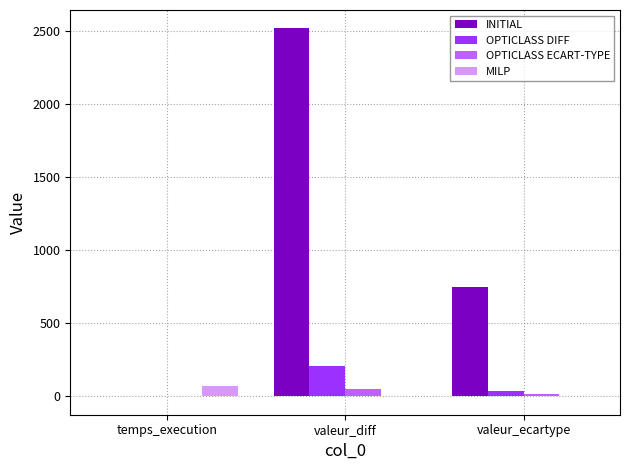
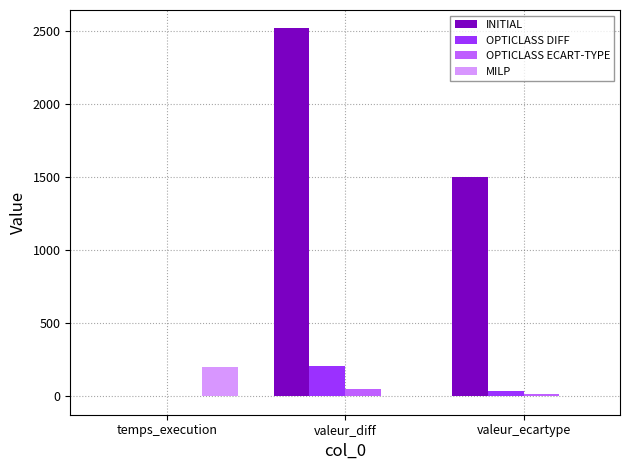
  {
    "INITIAL": {
      "valeur_diff": 2520,
-     "valeur_ecartype": 750
+     "valeur_ecartype": 1500
    },
    "MILP": {
-     "temps_execution": 70
+     "temps_execution": 200
    }
  }
